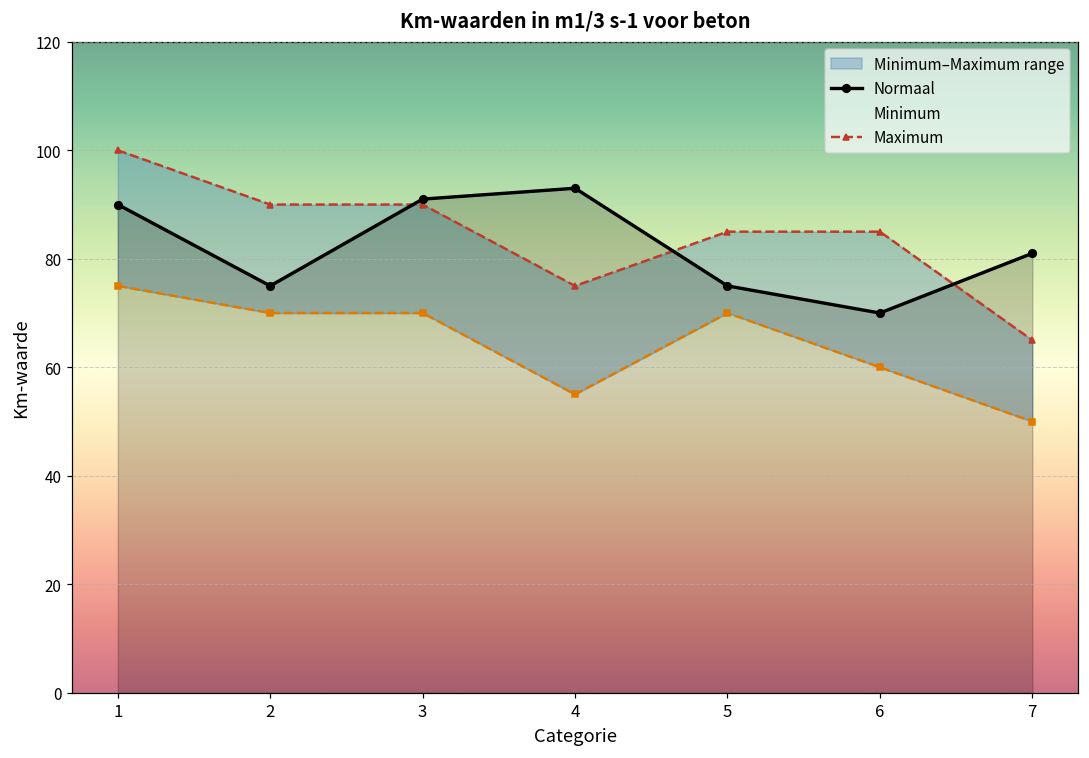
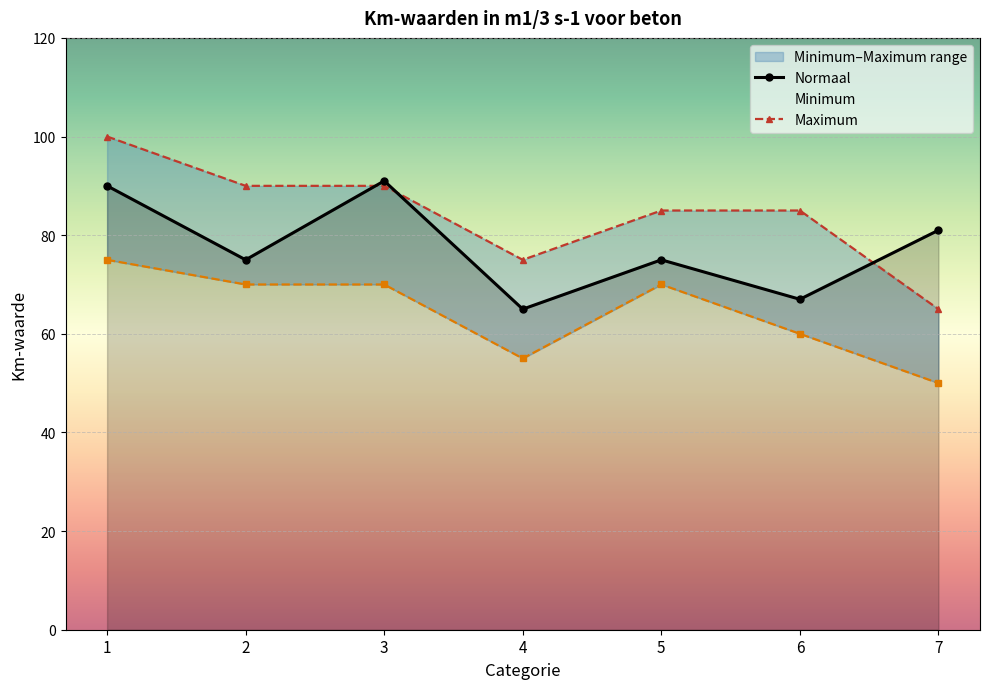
  {
    "Normaal": {
      "1": 90,
      "2": 75,
      "3": 91,
-     "4": 93,
+     "4": 65,
      "5": 75,
-     "6": 70,
+     "6": 67,
      "7": 81
    }
  }
